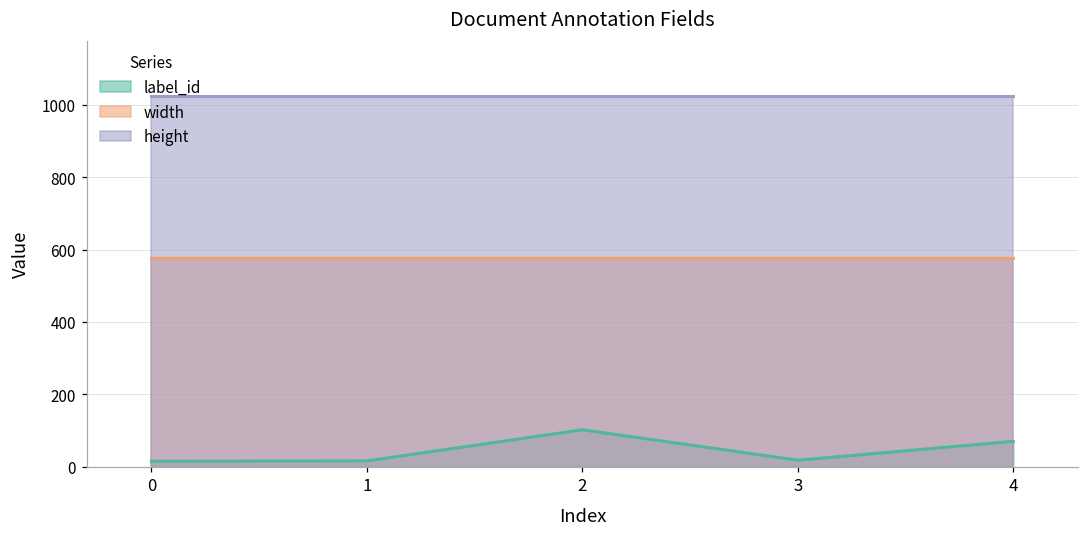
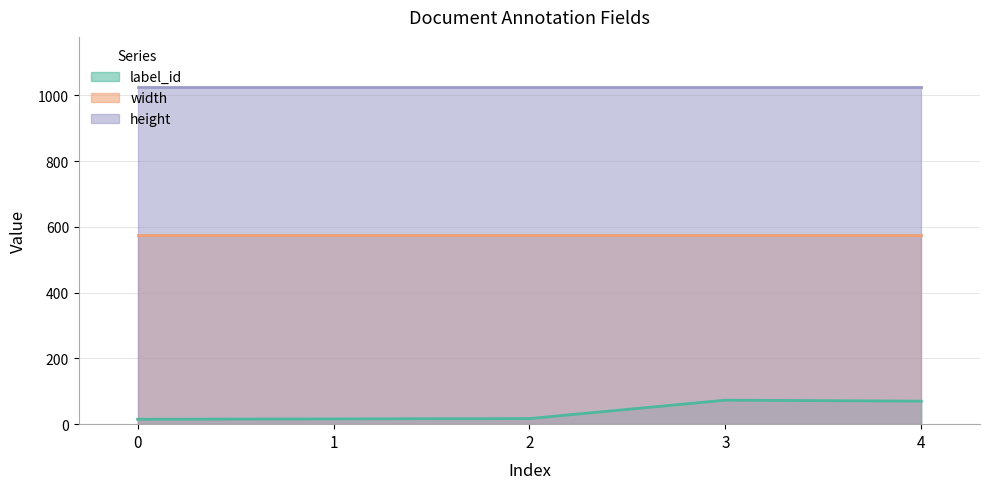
  {
    "label_id": {
      "0": 20,
      "1": 20,
-     "2": 100,
-     "3": 20,
+     "2": 20,
+     "3": 70,
      "4": 70
    },
    "width": {
      "0": 580,
      "1": 580,
      "2": 580,
      "3": 580,
      "4": 580
    },
    "height": {
      "0": 1020,
      "1": 1020,
      "2": 1020,
      "3": 1020,
      "4": 1020
    }
  }
